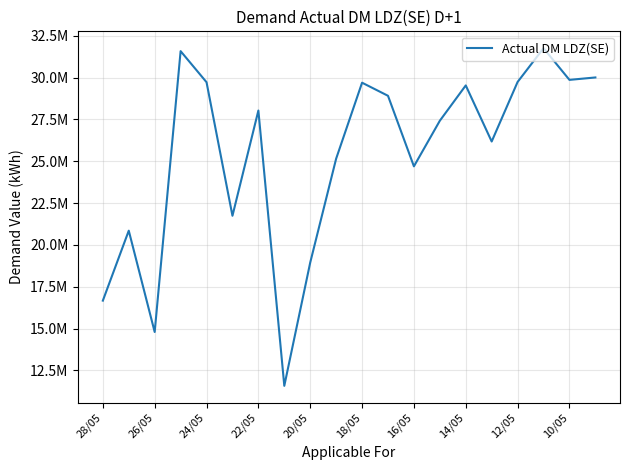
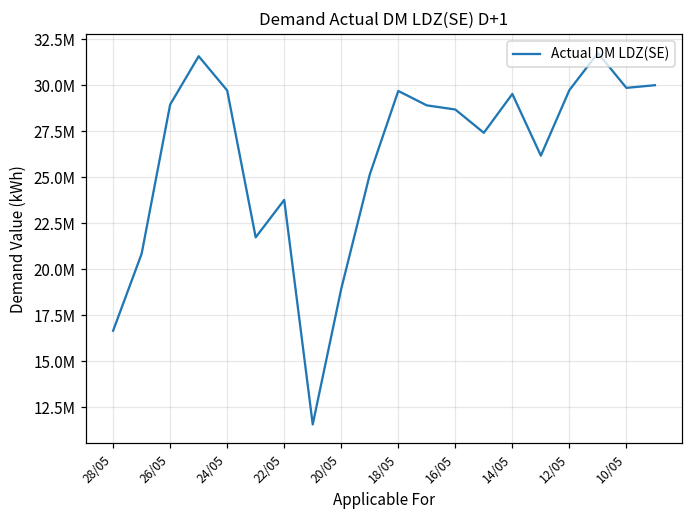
  {
    "28/05": 16700000,
-   "26/05": 14800000,
+   "26/05": 29000000,
    "24/05": 29700000,
-   "22/05": 28000000,
+   "22/05": 23800000,
    "20/05": 18900000,
    "18/05": 29700000,
-   "16/05": 24700000,
+   "16/05": 28700000,
    "14/05": 29500000,
    "12/05": 29700000,
    "10/05": 29900000
  }
